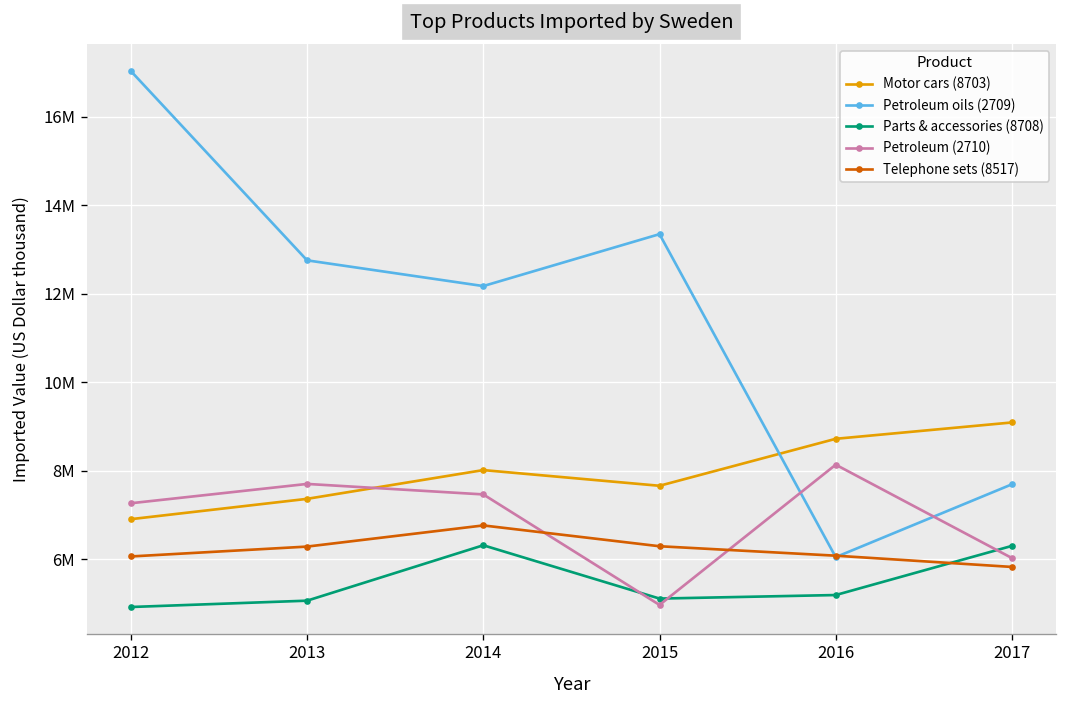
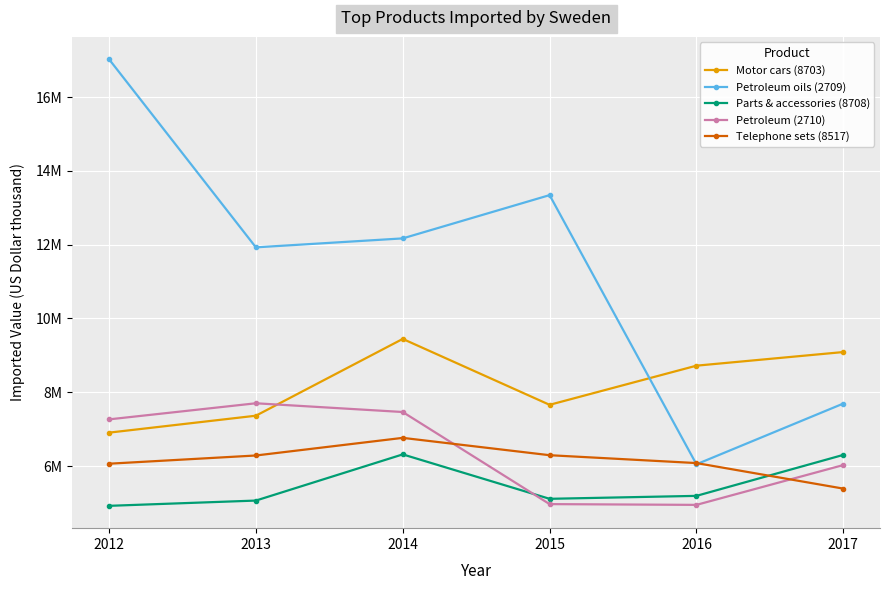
  {
    "Motor cars (8703)": {
      "2012": 6900000,
      "2013": 7400000,
-     "2014": 8000000,
+     "2014": 9400000,
      "2015": 7700000,
      "2016": 8700000,
      "2017": 9100000
    },
    "Petroleum oils (2709)": {
      "2012": 17000000,
-     "2013": 12800000,
+     "2013": 11900000,
      "2014": 12200000,
      "2015": 13300000,
      "2017": 7700000
    },
    "Parts & accessories (8708)": {
      "2012": 4900000,
      "2013": 5100000,
      "2014": 6300000,
      "2015": 5100000,
      "2016": 5200000,
      "2017": 6300000
    },
    "Petroleum (2710)": {
      "2012": 7300000,
      "2013": 7700000,
      "2014": 7500000,
      "2015": 5000000,
-     "2016": 8100000,
+     "2016": 4900000,
      "2017": 6000000
    },
    "Telephone sets (8517)": {
      "2012": 6100000,
      "2013": 6300000,
      "2014": 6800000,
      "2015": 6300000,
-     "2017": 5800000
+     "2017": 5400000
    }
  }
